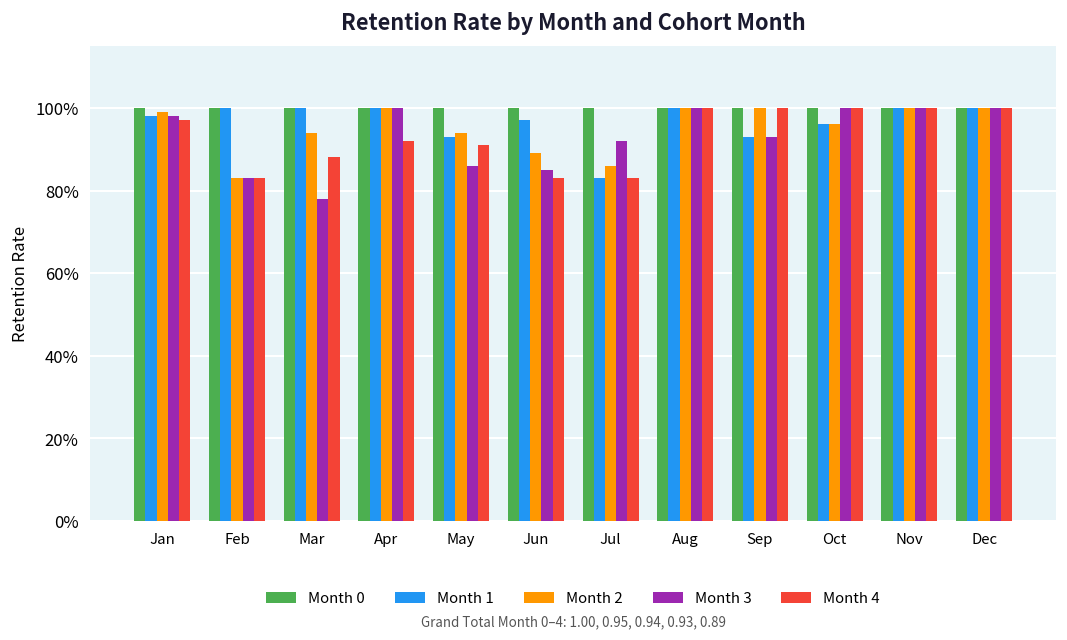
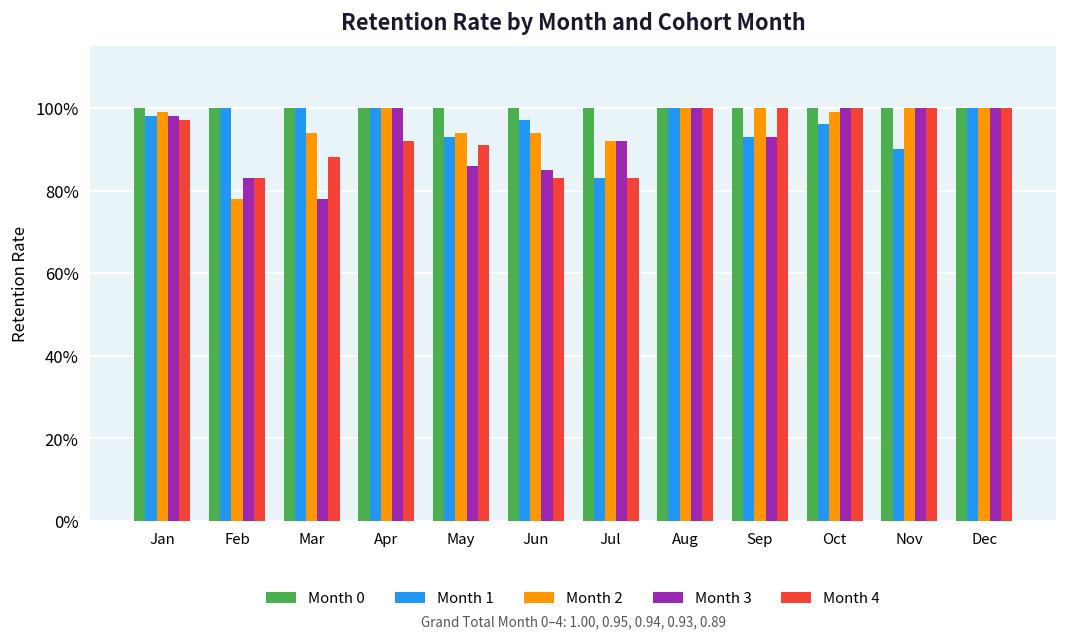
  {
    "Month 0": {
      "Jan": "100%",
      "Feb": "100%",
      "Mar": "100%",
      "Apr": "100%",
      "May": "100%",
      "Jun": "100%",
      "Jul": "100%",
      "Aug": "100%",
      "Sep": "100%",
      "Oct": "100%",
      "Nov": "100%",
      "Dec": "100%"
    },
    "Month 1": {
      "Jan": "98%",
      "Feb": "100%",
      "Mar": "100%",
      "Apr": "100%",
      "May": "93%",
      "Jun": "97%",
      "Jul": "83%",
      "Aug": "100%",
      "Sep": "93%",
      "Oct": "96%",
-     "Nov": "100%",
+     "Nov": "90%",
      "Dec": "100%"
    },
    "Month 2": {
      "Jan": "99%",
-     "Feb": "83%",
+     "Feb": "78%",
      "Mar": "94%",
      "Apr": "100%",
      "May": "94%",
-     "Jun": "89%",
-     "Jul": "86%",
+     "Jun": "94%",
+     "Jul": "92%",
      "Aug": "100%",
      "Sep": "100%",
-     "Oct": "96%",
+     "Oct": "99%",
      "Nov": "100%",
      "Dec": "100%"
    },
    "Month 3": {
      "Jan": "98%",
      "Feb": "83%",
      "Mar": "78%",
      "Apr": "100%",
      "May": "86%",
      "Jun": "85%",
      "Jul": "92%",
      "Aug": "100%",
      "Sep": "93%",
      "Oct": "100%",
      "Nov": "100%",
      "Dec": "100%"
    },
    "Month 4": {
      "Jan": "97%",
      "Feb": "83%",
      "Mar": "88%",
      "Apr": "92%",
      "May": "91%",
      "Jun": "83%",
      "Jul": "83%",
      "Aug": "100%",
      "Sep": "100%",
      "Oct": "100%",
      "Nov": "100%",
      "Dec": "100%"
    }
  }
